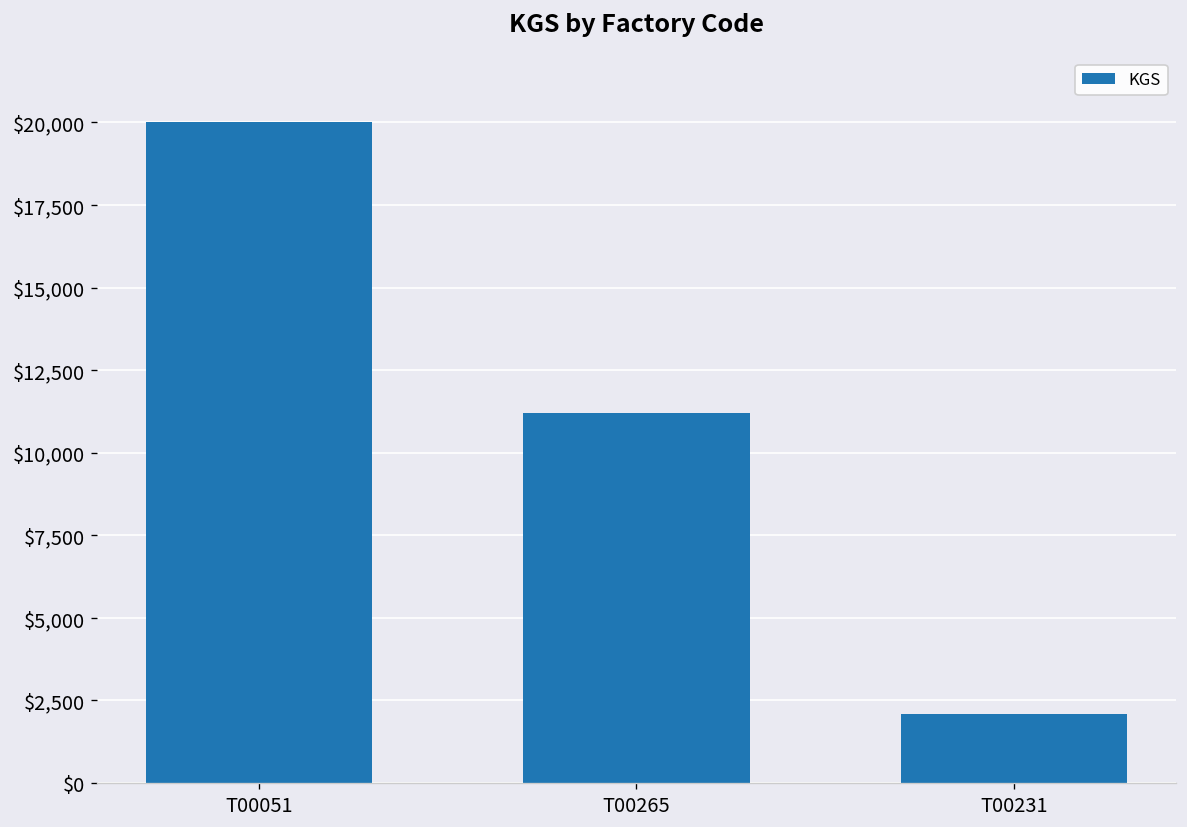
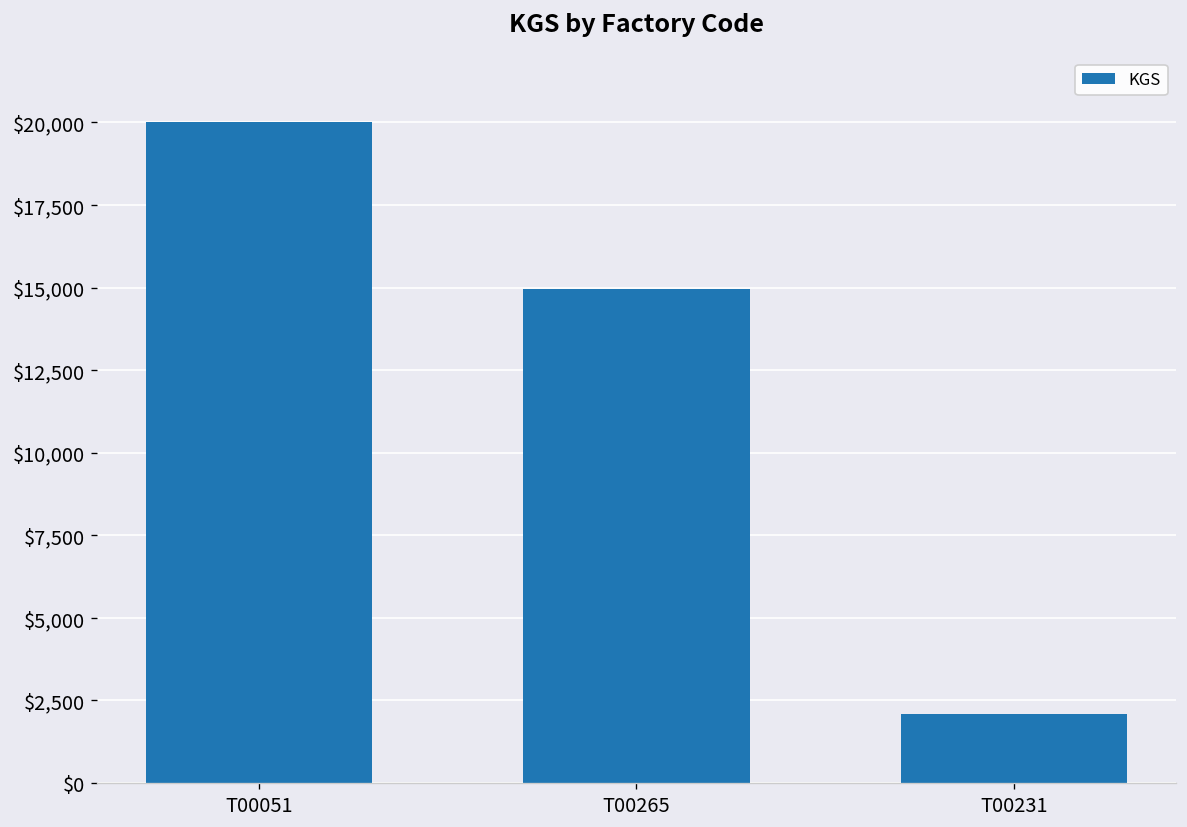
  {
    "T00051": "$20,000",
-   "T00265": "$11,200",
+   "T00265": "$14,900",
    "T00231": "$2,100"
  }
